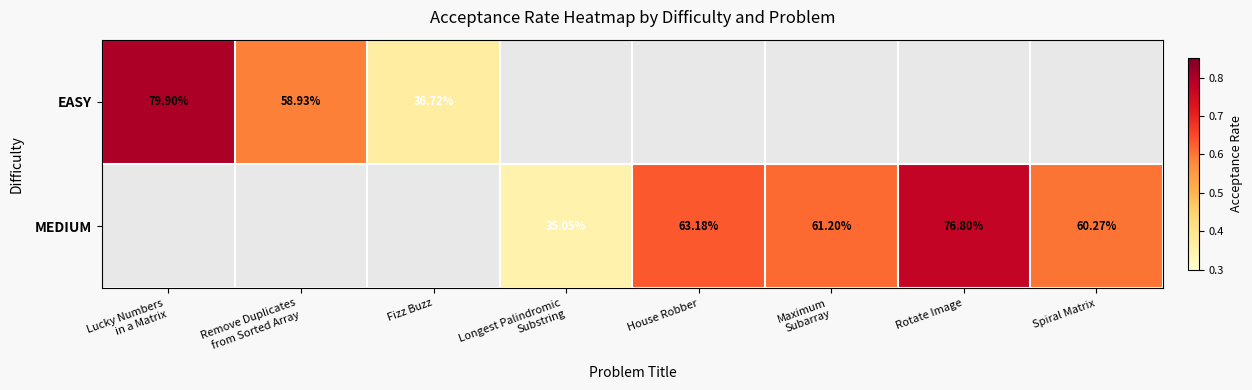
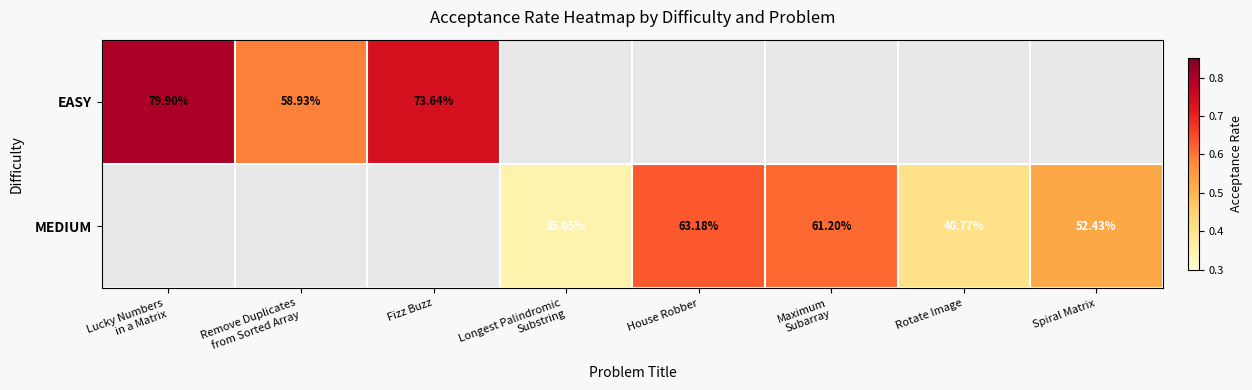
  {
    "EASY": {
      "Lucky Numbers in a Matrix": "79.90%",
      "Remove Duplicates from Sorted Array": "58.93%",
-     "Fizz Buzz": "36.72%"
+     "Fizz Buzz": "73.64%"
    },
    "MEDIUM": {
      "Longest Palindromic Substring": "35.05%",
      "House Robber": "63.18%",
      "Maximum Subarray": "61.20%",
-     "Rotate Image": "76.80%",
-     "Spiral Matrix": "60.27%"
+     "Rotate Image": "40.77%",
+     "Spiral Matrix": "52.43%"
    }
  }
